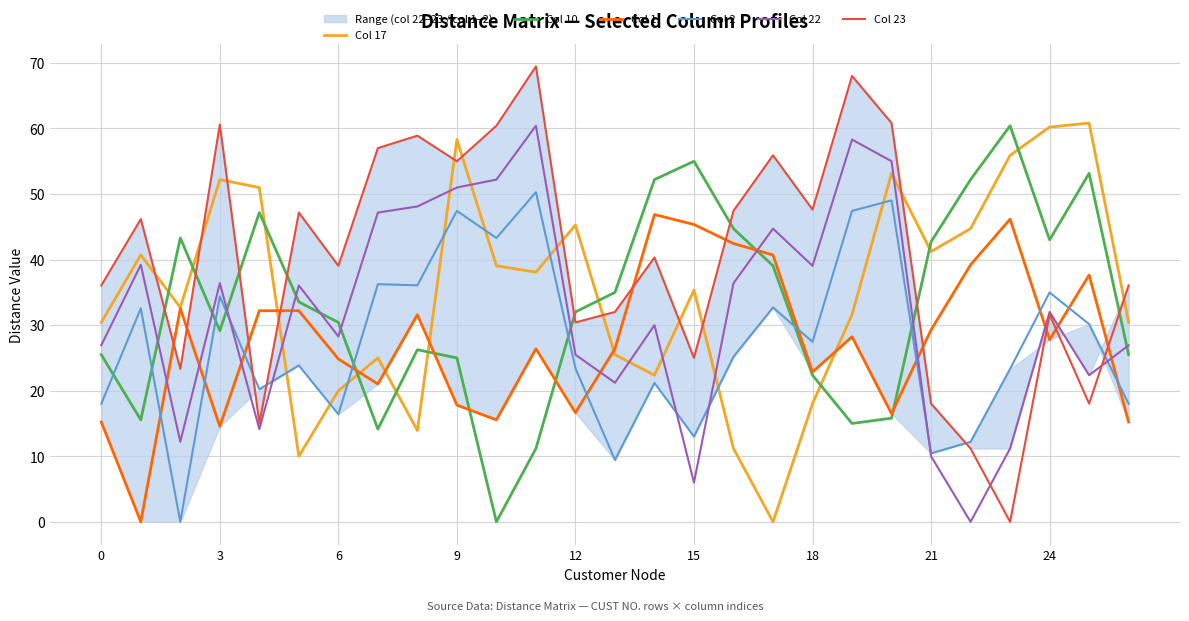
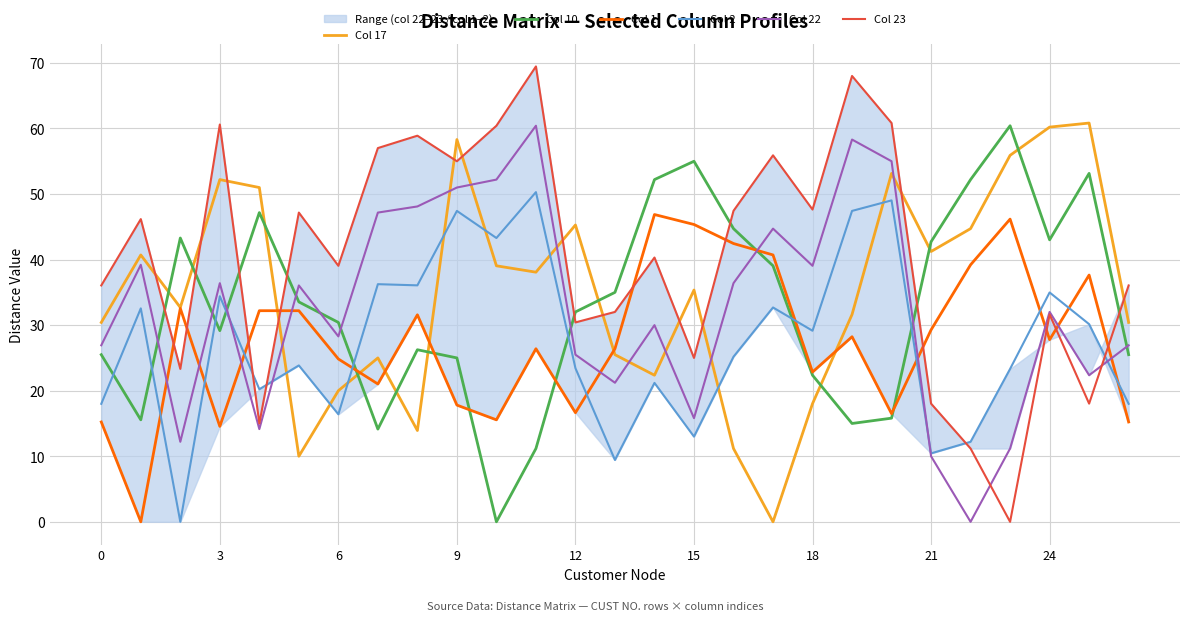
  {
    "Col 17": {
      "0": 30,
      "3": 52,
      "6": 20,
      "9": 58,
      "12": 45,
      "15": 35,
      "18": 18,
      "21": 41,
      "24": 60
    },
    "Col 10": {
      "0": 25,
      "3": 29,
      "6": 30,
      "9": 25,
      "12": 32,
      "15": 55,
      "18": 22,
      "21": 43,
      "24": 43
    },
    "Col 1": {
      "0": 15,
      "3": 15,
      "6": 25,
      "9": 18,
      "12": 17,
      "15": 45,
      "18": 23,
      "21": 29,
      "24": 28
    },
    "Col 2": {
      "0": 18,
      "3": 34,
      "6": 16,
      "9": 47,
      "12": 23,
      "15": 13,
-     "18": 27,
+     "18": 29,
      "21": 10,
      "24": 35
    },
    "Col 22": {
      "0": 27,
      "3": 36,
      "6": 28,
      "9": 51,
      "12": 25,
-     "15": 6,
+     "15": 16,
      "18": 39,
      "21": 10
    },
    "Col 23": {
      "24": 32
    }
  }
